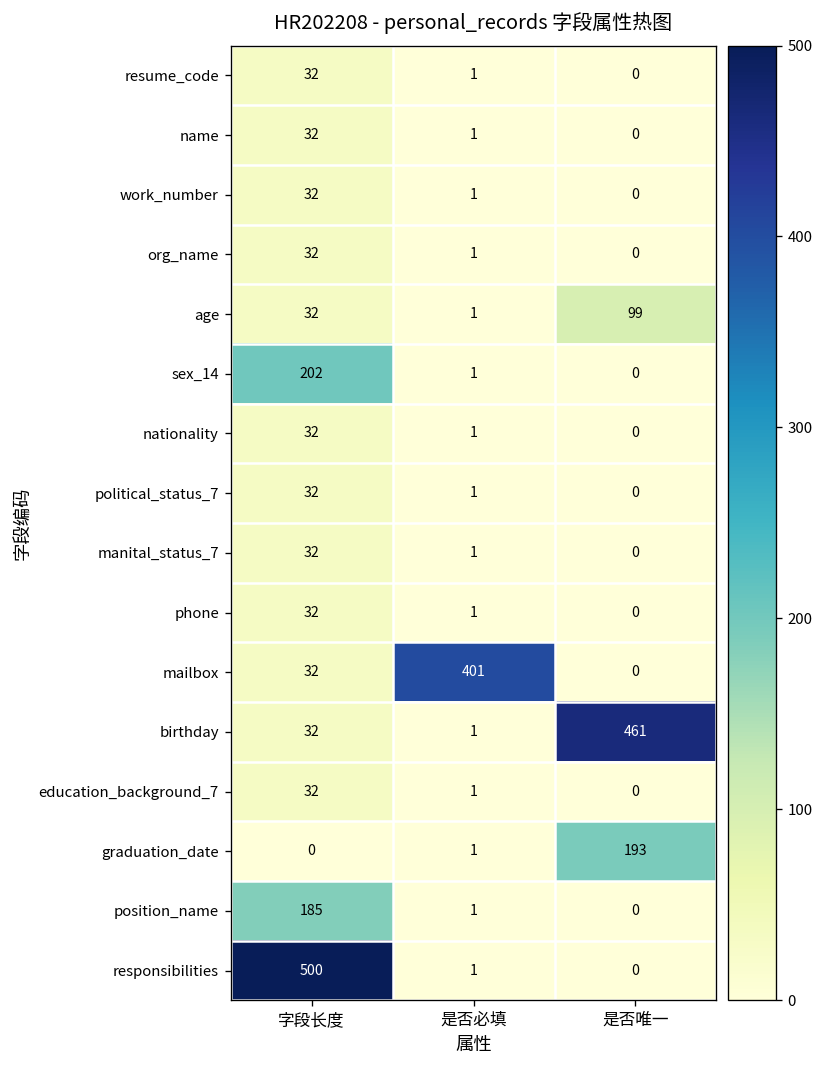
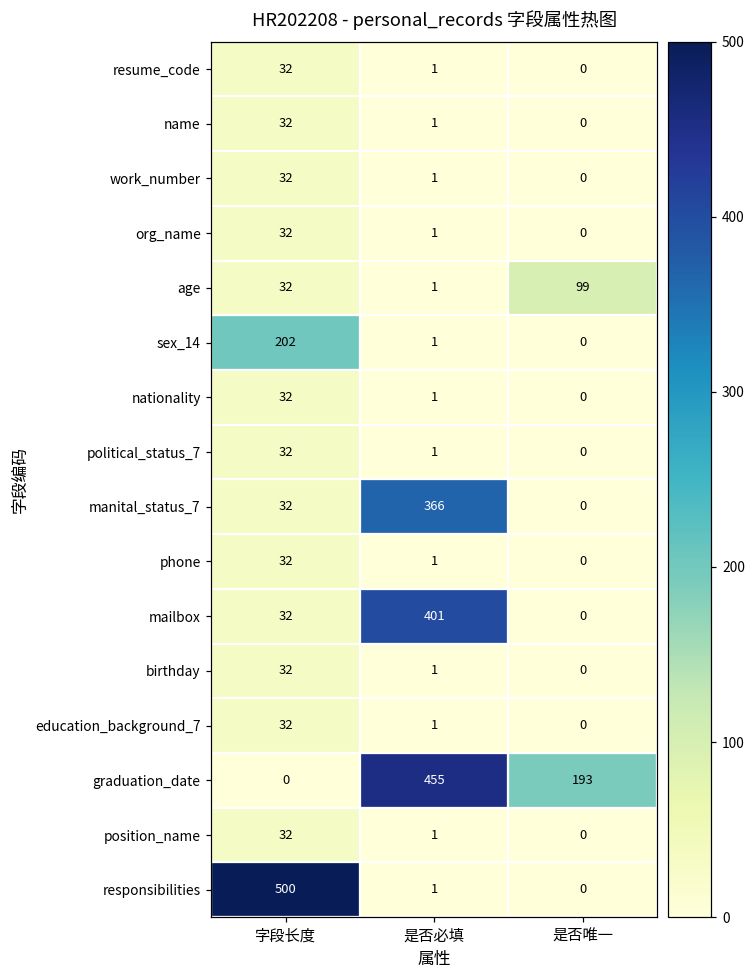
  {
    "resume_code": {
      "字段长度": 32,
      "是否必填": 1,
      "是否唯一": 0
    },
    "name": {
      "字段长度": 32,
      "是否必填": 1,
      "是否唯一": 0
    },
    "work_number": {
      "字段长度": 32,
      "是否必填": 1,
      "是否唯一": 0
    },
    "org_name": {
      "字段长度": 32,
      "是否必填": 1,
      "是否唯一": 0
    },
    "age": {
      "字段长度": 32,
      "是否必填": 1,
      "是否唯一": 99
    },
    "sex_14": {
      "字段长度": 202,
      "是否必填": 1,
      "是否唯一": 0
    },
    "nationality": {
      "字段长度": 32,
      "是否必填": 1,
      "是否唯一": 0
    },
    "political_status_7": {
      "字段长度": 32,
      "是否必填": 1,
      "是否唯一": 0
    },
    "manital_status_7": {
      "字段长度": 32,
-     "是否必填": 1,
+     "是否必填": 366,
      "是否唯一": 0
    },
    "phone": {
      "字段长度": 32,
      "是否必填": 1,
      "是否唯一": 0
    },
    "mailbox": {
      "字段长度": 32,
      "是否必填": 401,
      "是否唯一": 0
    },
    "birthday": {
      "字段长度": 32,
      "是否必填": 1,
-     "是否唯一": 461
+     "是否唯一": 0
    },
    "education_background_7": {
      "字段长度": 32,
      "是否必填": 1,
      "是否唯一": 0
    },
    "graduation_date": {
      "字段长度": 0,
-     "是否必填": 1,
+     "是否必填": 455,
      "是否唯一": 193
    },
    "position_name": {
-     "字段长度": 185,
+     "字段长度": 32,
      "是否必填": 1,
      "是否唯一": 0
    },
    "responsibilities": {
      "字段长度": 500,
      "是否必填": 1,
      "是否唯一": 0
    }
  }
